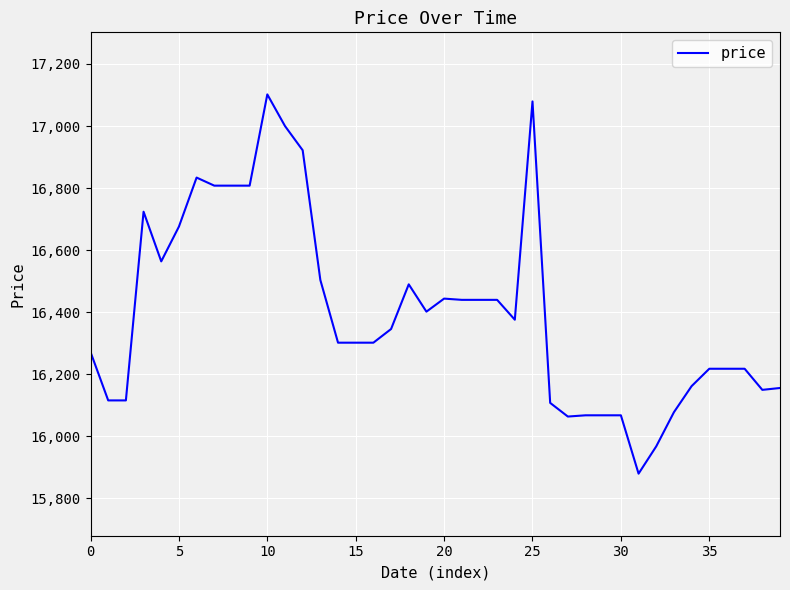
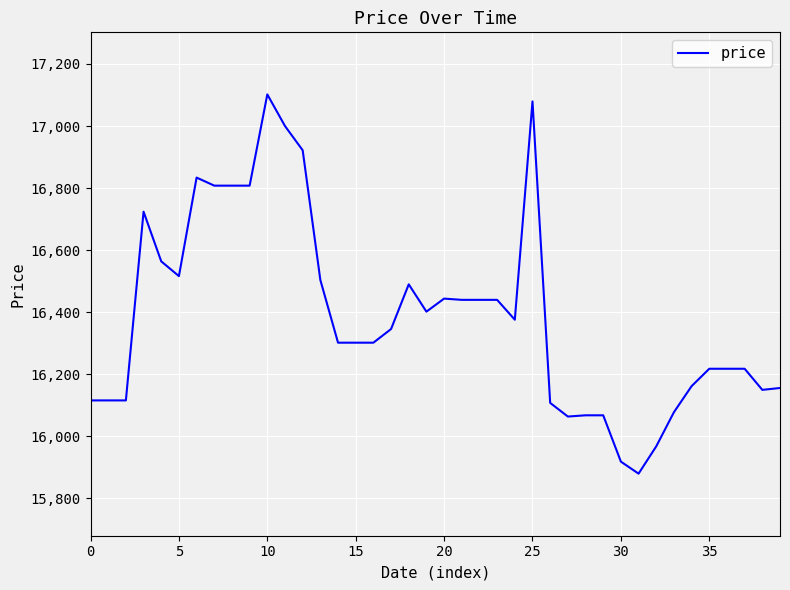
  {
-   "0": "16,270",
-   "5": "16,680",
+   "0": "16,120",
+   "5": "16,520",
    "10": "17,100",
    "15": "16,300",
    "20": "16,440",
    "25": "17,080",
-   "30": "16,070",
+   "30": "15,920",
    "35": "16,220"
  }
